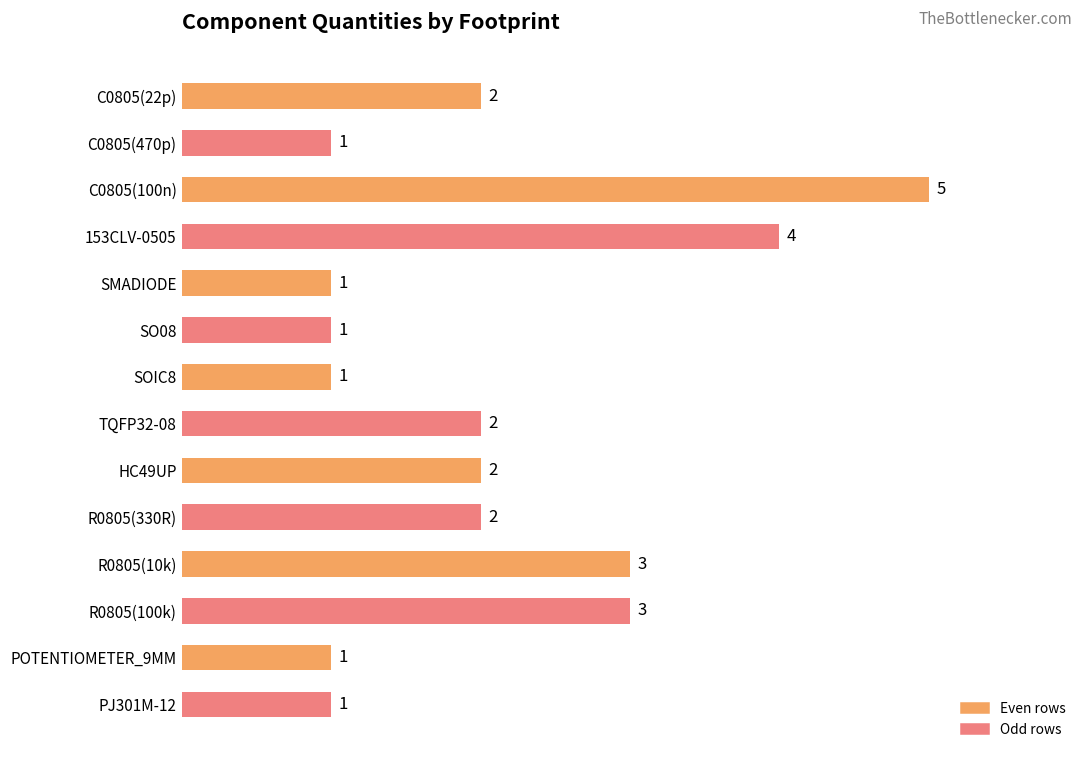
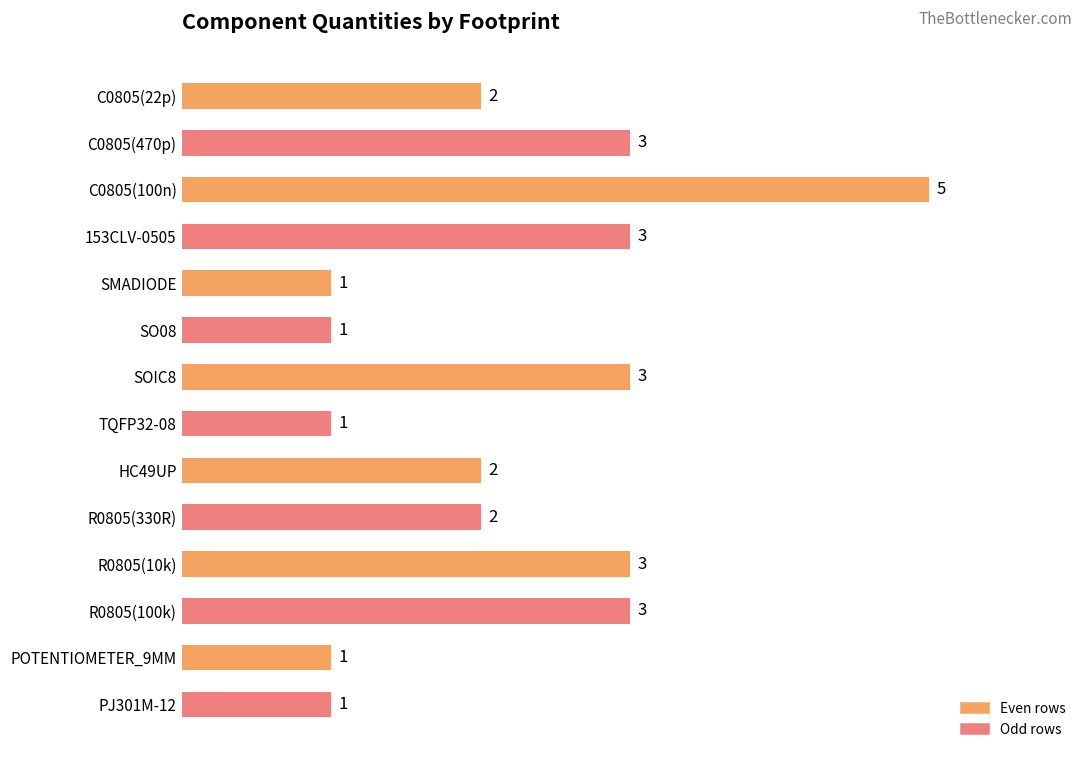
  {
    "C0805(22p)": 2,
-   "C0805(470p)": 1,
+   "C0805(470p)": 3,
    "C0805(100n)": 5,
-   "153CLV-0505": 4,
+   "153CLV-0505": 3,
    "SMADIODE": 1,
    "SO08": 1,
-   "SOIC8": 1,
-   "TQFP32-08": 2,
+   "SOIC8": 3,
+   "TQFP32-08": 1,
    "HC49UP": 2,
    "R0805(330R)": 2,
    "R0805(10k)": 3,
    "R0805(100k)": 3,
    "POTENTIOMETER_9MM": 1,
    "PJ301M-12": 1
  }
